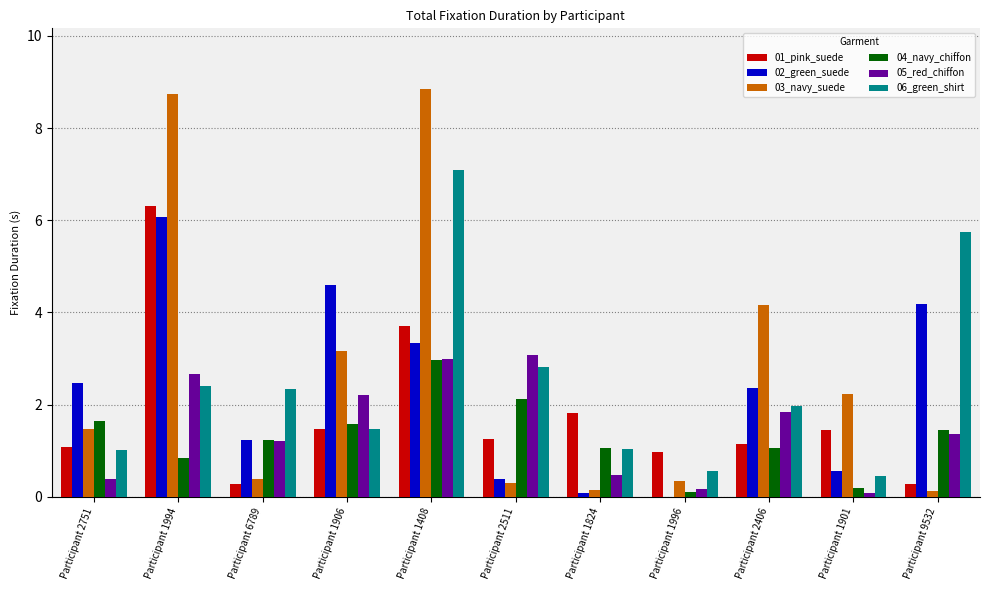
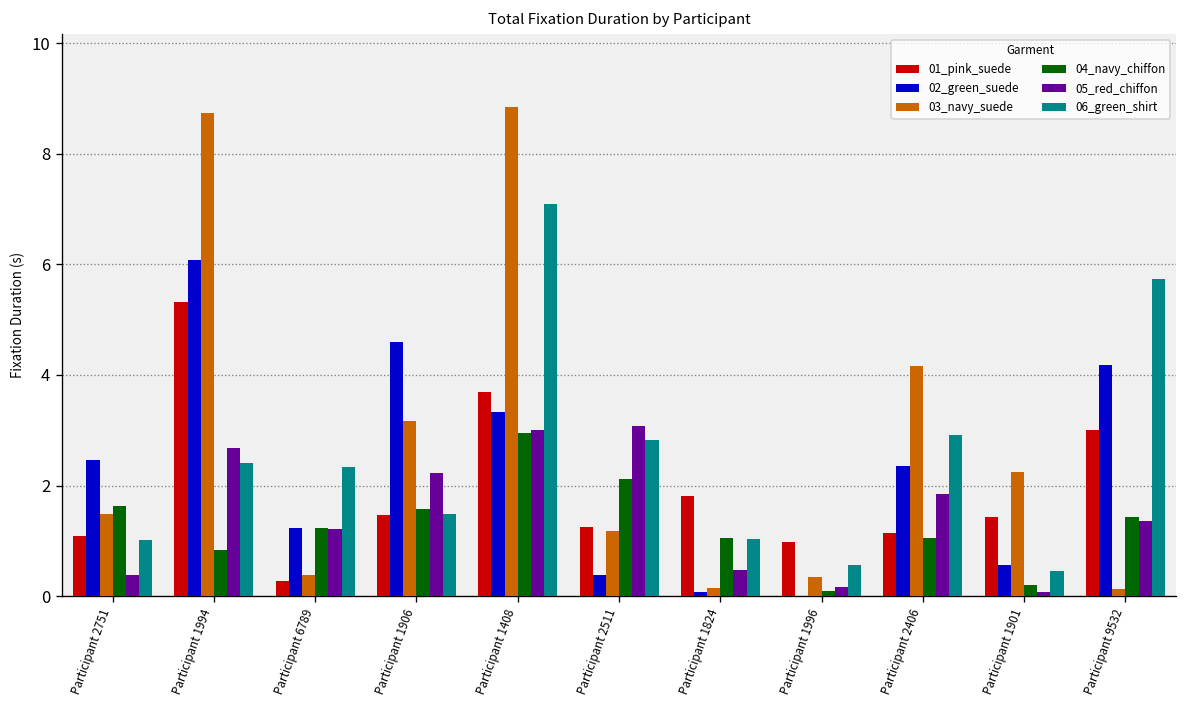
  {
    "01_pink_suede": {
      "Participant 2751": 1.1,
-     "Participant 1994": 6.3,
+     "Participant 1994": 5.3,
      "Participant 6789": 0.3,
      "Participant 1906": 1.5,
      "Participant 1408": 3.7,
      "Participant 2511": 1.3,
      "Participant 1824": 1.8,
      "Participant 1996": 1.0,
      "Participant 2406": 1.1,
      "Participant 1901": 1.4,
-     "Participant 9532": 0.3
+     "Participant 9532": 3.0
    },
    "02_green_suede": {
      "Participant 2751": 2.5,
      "Participant 1994": 6.1,
      "Participant 6789": 1.2,
      "Participant 1906": 4.6,
      "Participant 1408": 3.3,
      "Participant 2511": 0.4,
      "Participant 1824": 0.1,
      "Participant 1996": 0.0,
      "Participant 2406": 2.4,
      "Participant 1901": 0.6,
      "Participant 9532": 4.2
    },
    "03_navy_suede": {
      "Participant 2751": 1.5,
      "Participant 1994": 8.7,
      "Participant 6789": 0.4,
      "Participant 1906": 3.2,
      "Participant 1408": 8.8,
-     "Participant 2511": 0.3,
+     "Participant 2511": 1.2,
      "Participant 1824": 0.1,
      "Participant 1996": 0.3,
      "Participant 2406": 4.2,
      "Participant 1901": 2.2,
      "Participant 9532": 0.1
    },
    "04_navy_chiffon": {
      "Participant 2751": 1.6,
      "Participant 1994": 0.8,
      "Participant 6789": 1.2,
      "Participant 1906": 1.6,
      "Participant 1408": 3.0,
      "Participant 2511": 2.1,
      "Participant 1824": 1.1,
      "Participant 1996": 0.1,
      "Participant 2406": 1.1,
      "Participant 1901": 0.2,
      "Participant 9532": 1.4
    },
    "05_red_chiffon": {
      "Participant 2751": 0.4,
      "Participant 1994": 2.7,
      "Participant 6789": 1.2,
      "Participant 1906": 2.2,
      "Participant 1408": 3.0,
      "Participant 2511": 3.1,
      "Participant 1824": 0.5,
      "Participant 1996": 0.2,
      "Participant 2406": 1.8,
      "Participant 1901": 0.1,
      "Participant 9532": 1.4
    },
    "06_green_shirt": {
      "Participant 2751": 1.0,
      "Participant 1994": 2.4,
      "Participant 6789": 2.3,
      "Participant 1906": 1.5,
      "Participant 1408": 7.1,
      "Participant 2511": 2.8,
      "Participant 1824": 1.0,
      "Participant 1996": 0.6,
-     "Participant 2406": 2.0,
+     "Participant 2406": 2.9,
      "Participant 1901": 0.4,
      "Participant 9532": 5.7
    }
  }
